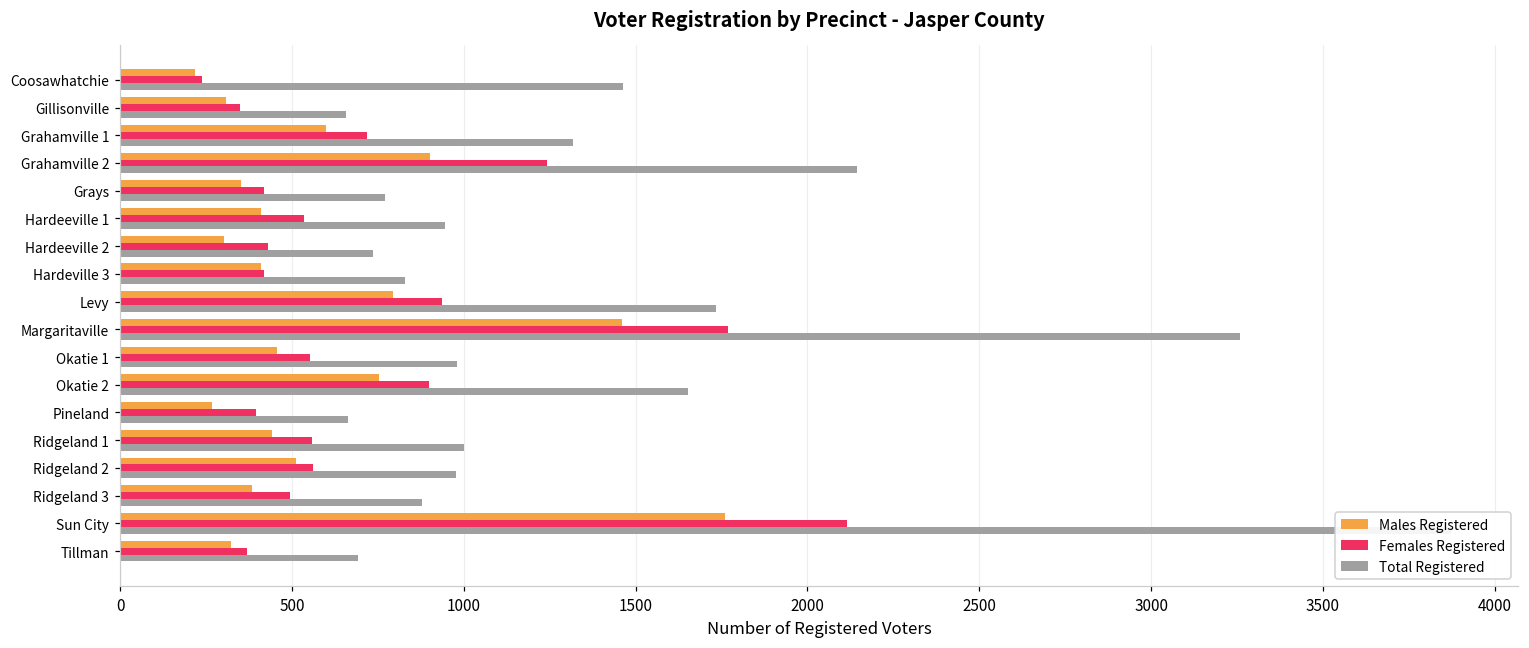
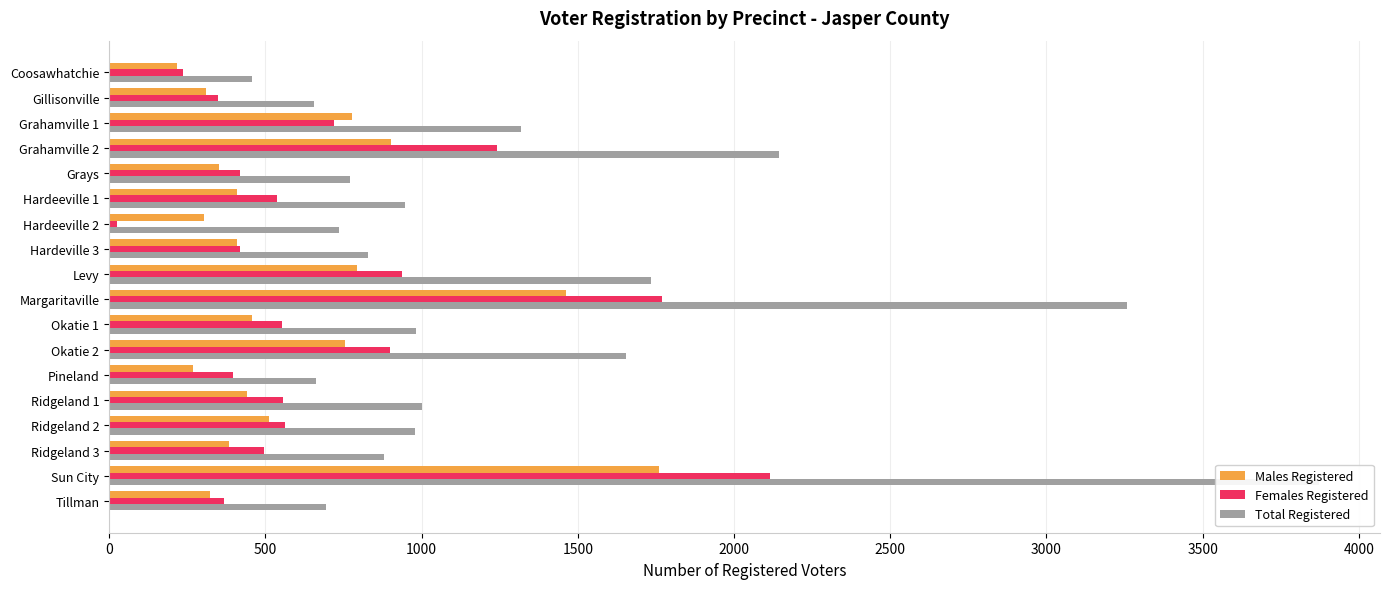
  {
    "Males Registered": {
      "Coosawhatchie": 220,
      "Gillisonville": 310,
-     "Grahamville 1": 600,
+     "Grahamville 1": 780,
      "Grahamville 2": 900,
      "Grays": 350,
      "Hardeeville 1": 410,
      "Hardeeville 2": 300,
      "Hardeville 3": 410,
      "Levy": 790,
      "Margaritaville": 1460,
      "Okatie 1": 460,
      "Okatie 2": 750,
      "Pineland": 270,
      "Ridgeland 1": 440,
      "Ridgeland 2": 510,
      "Ridgeland 3": 380,
      "Sun City": 1760,
      "Tillman": 320
    },
    "Females Registered": {
      "Coosawhatchie": 240,
      "Gillisonville": 350,
      "Grahamville 1": 720,
      "Grahamville 2": 1240,
      "Grays": 420,
      "Hardeeville 1": 540,
-     "Hardeeville 2": 430,
+     "Hardeeville 2": 20,
      "Hardeville 3": 420,
      "Levy": 940,
      "Margaritaville": 1770,
      "Okatie 1": 550,
      "Okatie 2": 900,
      "Pineland": 400,
      "Ridgeland 1": 560,
      "Ridgeland 2": 560,
      "Ridgeland 3": 500,
      "Sun City": 2120,
      "Tillman": 370
    },
    "Total Registered": {
-     "Coosawhatchie": 1460,
+     "Coosawhatchie": 460,
      "Gillisonville": 660,
      "Grahamville 1": 1320,
      "Grahamville 2": 2150,
      "Grays": 770,
      "Hardeeville 1": 950,
      "Hardeeville 2": 740,
      "Hardeville 3": 830,
      "Levy": 1730,
      "Margaritaville": 3260,
      "Okatie 1": 980,
      "Okatie 2": 1650,
      "Pineland": 660,
      "Ridgeland 1": 1000,
      "Ridgeland 2": 980,
      "Ridgeland 3": 880,
      "Tillman": 690
    }
  }
